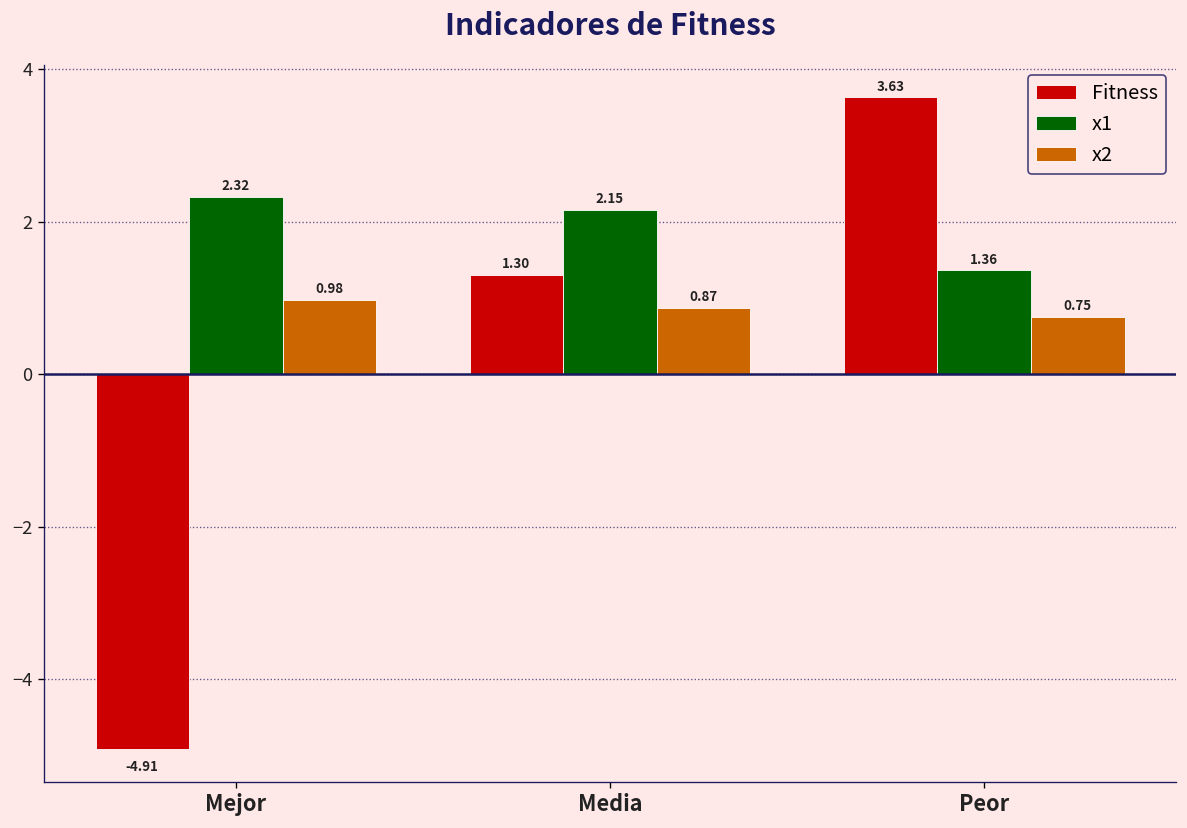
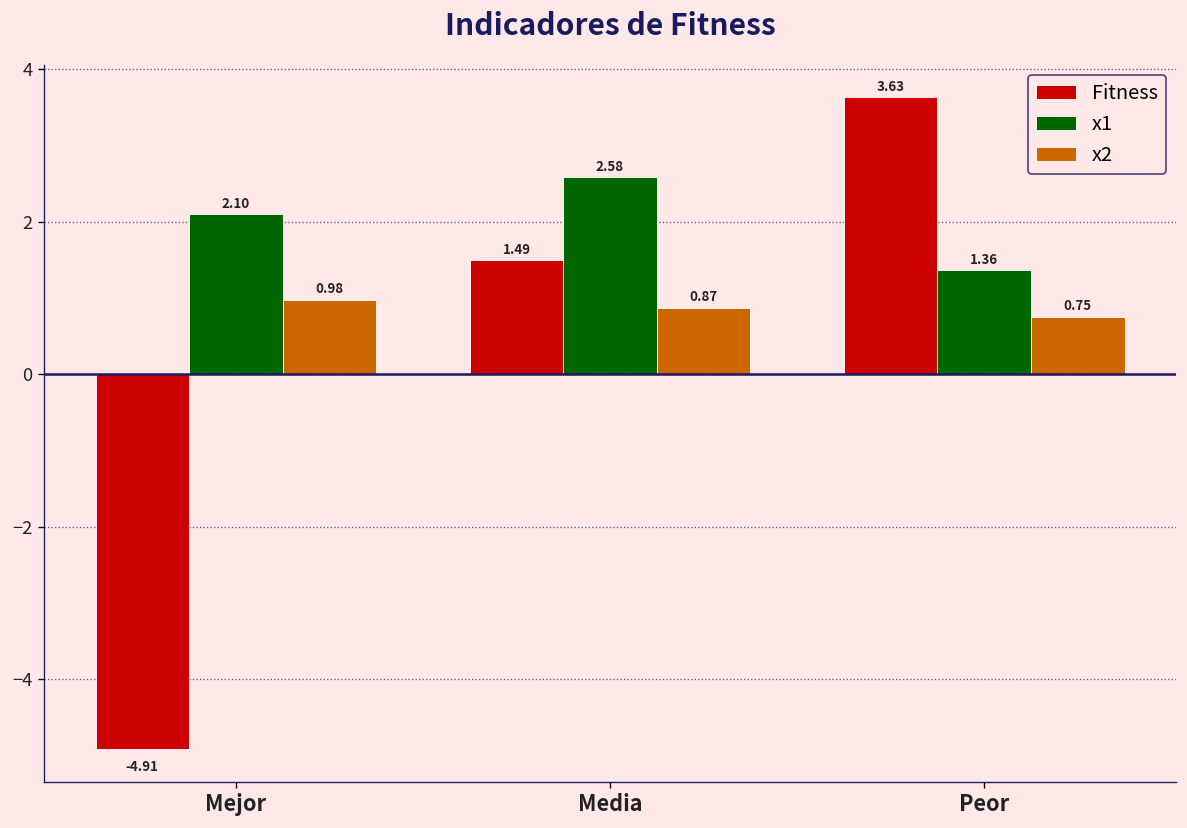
  {
    "Fitness": {
      "Mejor": -4.91,
-     "Media": 1.30,
+     "Media": 1.49,
      "Peor": 3.63
    },
    "x1": {
-     "Mejor": 2.32,
-     "Media": 2.15,
+     "Mejor": 2.10,
+     "Media": 2.58,
      "Peor": 1.36
    },
    "x2": {
      "Mejor": 0.98,
      "Media": 0.87,
      "Peor": 0.75
    }
  }
